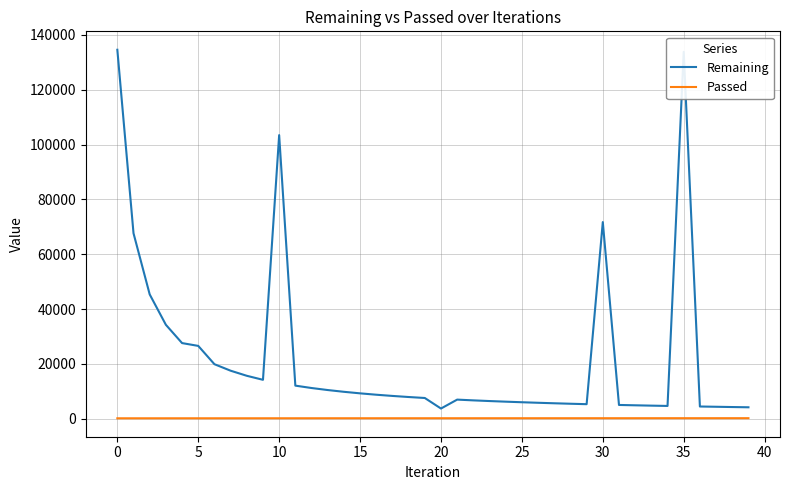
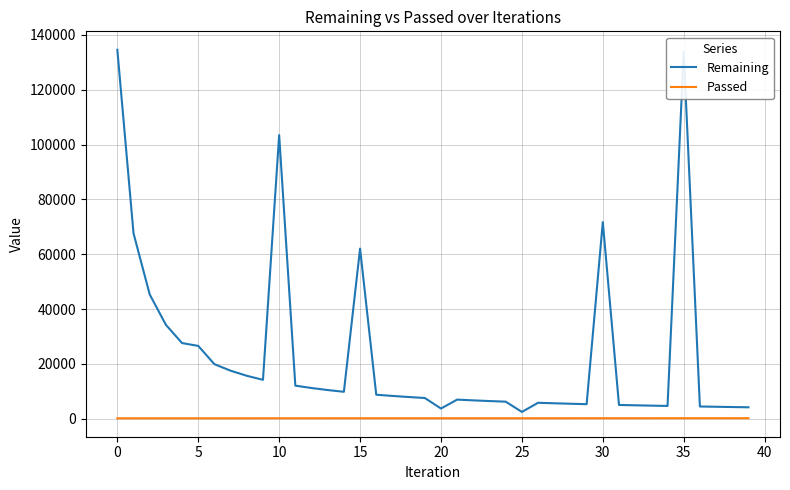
  {
    "Remaining": {
      "0": 135000,
      "5": 27000,
      "10": 103000,
-     "15": 9000,
+     "15": 62000,
      "20": 4000,
-     "25": 6000,
+     "25": 2000,
      "30": 72000
    },
    "Passed": {
      "0": 0,
      "5": 0,
      "10": 0,
      "15": 0,
      "20": 0,
      "25": 0,
      "30": 0,
      "35": 0
    }
  }
